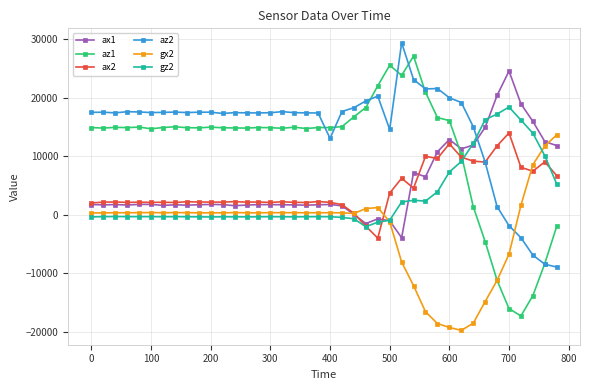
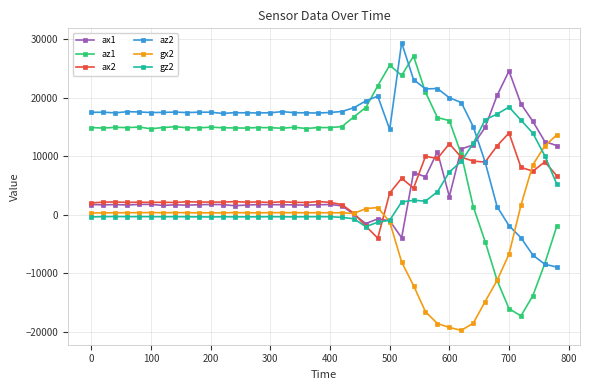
  {
    "ax1": {
-     "600": 13000,
+     "600": 3000,
      "700": 25000
    },
    "ax2": {
      "500": 4000,
      "600": 12000,
      "700": 14000
    },
    "az2": {
      "0": 17000,
      "100": 17000,
      "200": 18000,
      "300": 17000,
-     "400": 13000,
+     "400": 17000,
      "500": 15000,
      "600": 20000,
      "700": -2000
    },
    "gx2": {
      "0": 0,
      "100": 0,
      "200": 0,
      "300": 0,
      "400": 0,
      "600": -19000,
      "700": -7000
    }
  }
